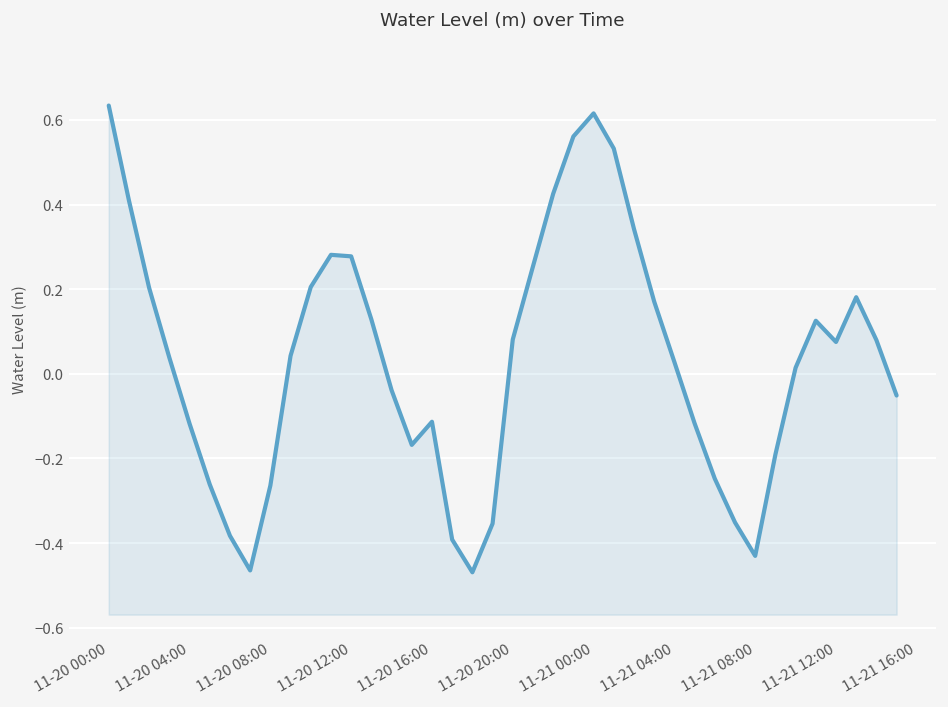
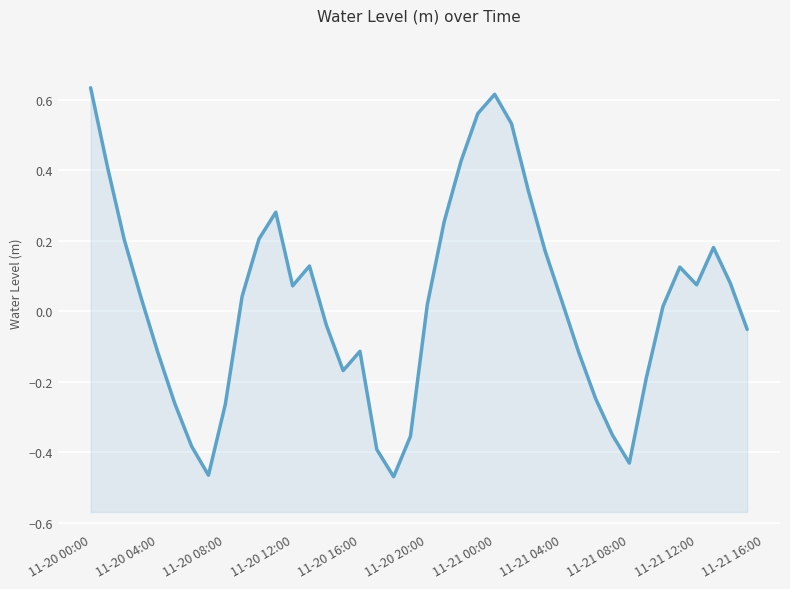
  {
    "11-20 00:00": 0.63,
    "11-20 04:00": -0.12,
    "11-20 08:00": -0.26,
-   "11-20 12:00": 0.28,
+   "11-20 12:00": 0.07,
    "11-20 16:00": -0.11,
-   "11-20 20:00": 0.08,
+   "11-20 20:00": 0.02,
    "11-21 00:00": 0.62,
    "11-21 04:00": 0.03,
    "11-21 08:00": -0.43,
    "11-21 12:00": 0.08
  }
